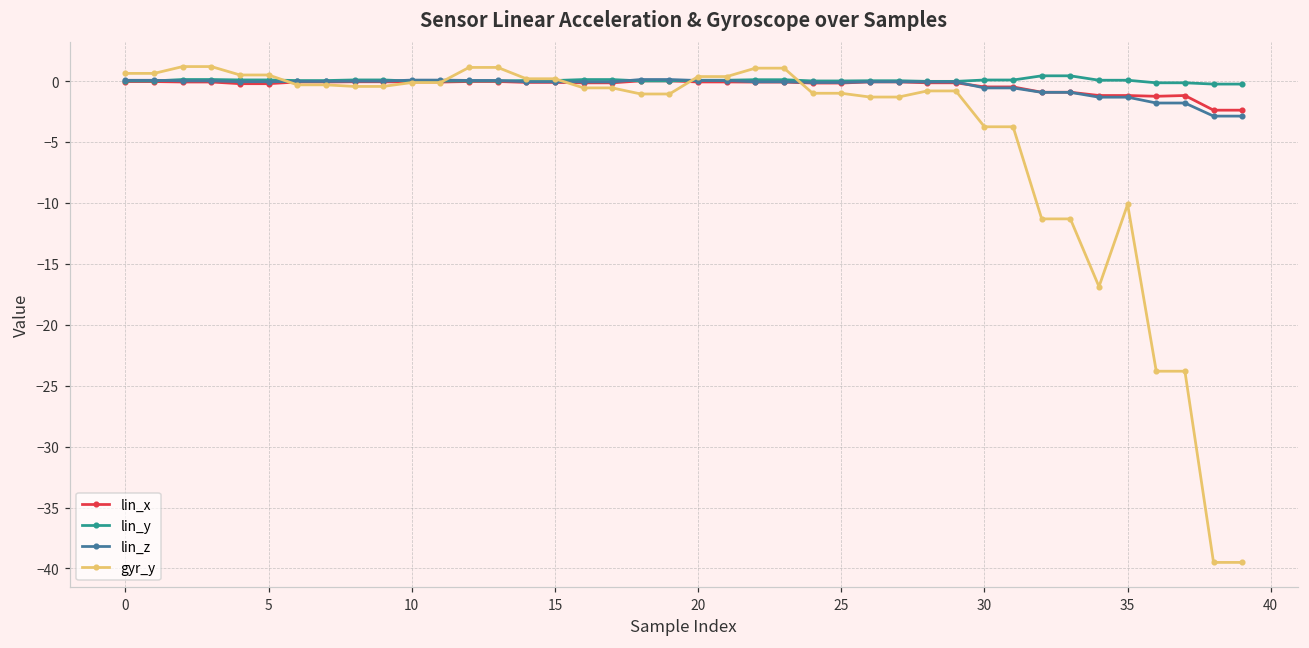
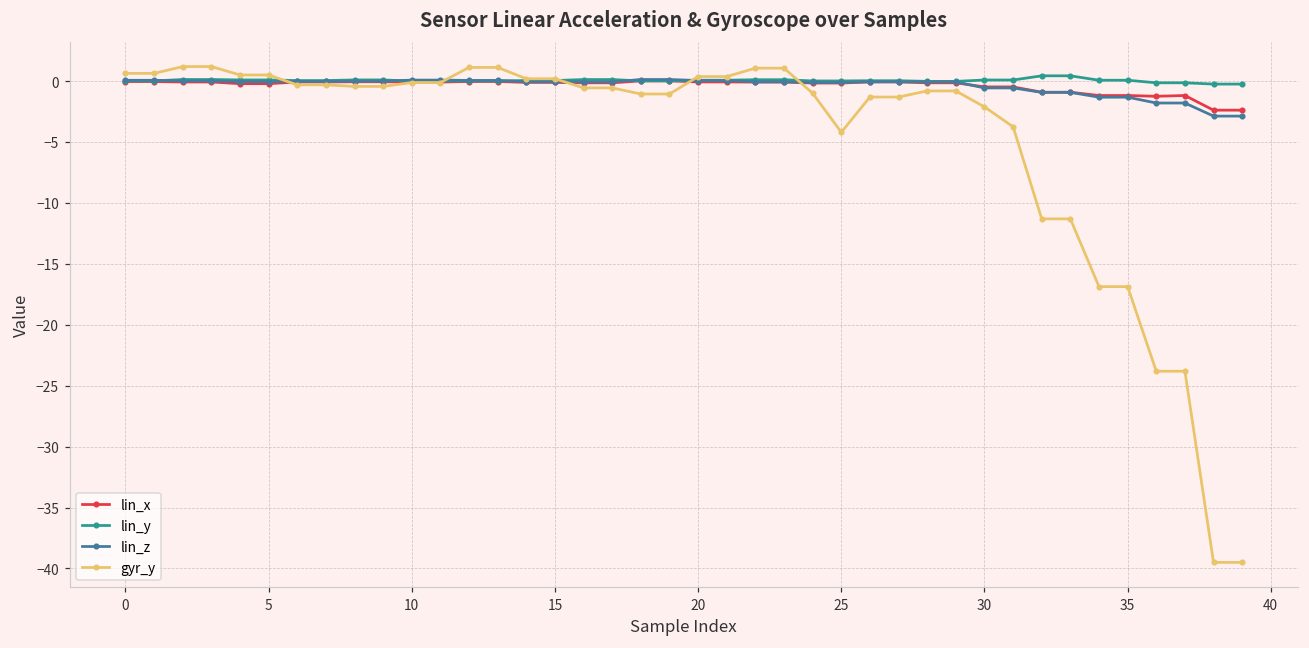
  {
    "gyr_y": {
      "0": 0.6,
      "5": 0.5,
      "20": 0.4,
-     "25": -1.0,
-     "30": -3.8,
-     "35": -10.1
+     "25": -4.2,
+     "30": -2.1,
+     "35": -16.9
    }
  }
